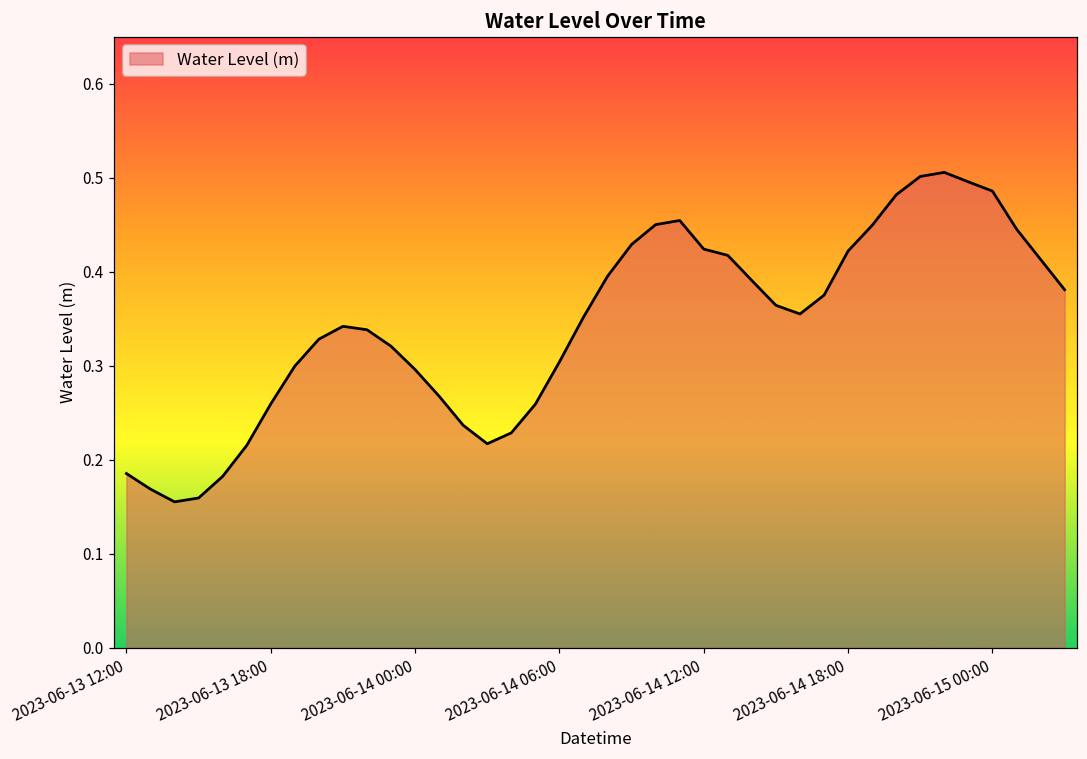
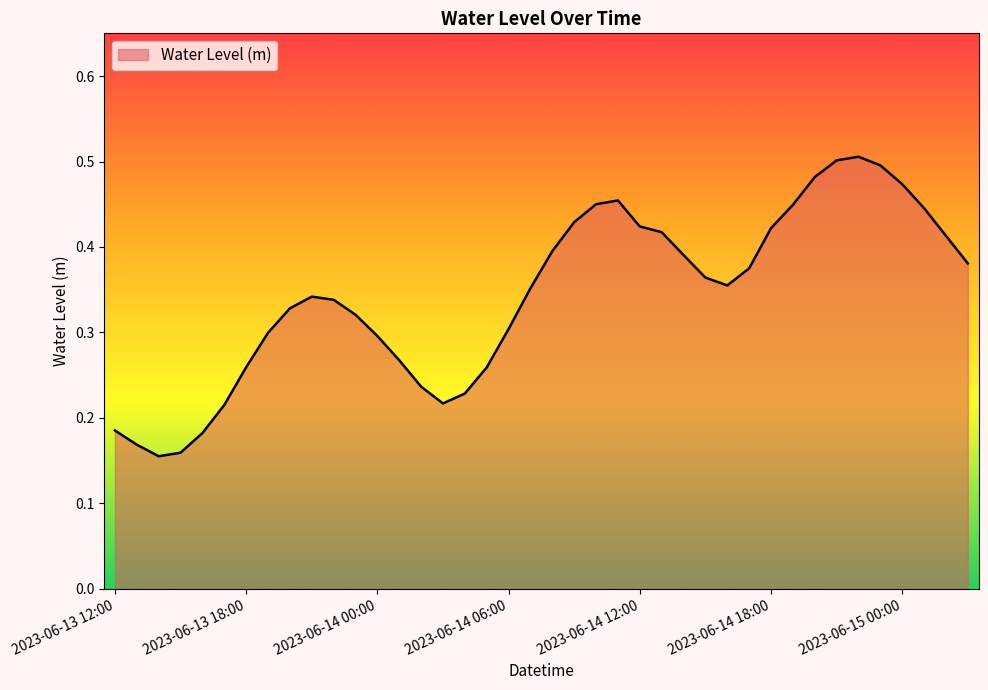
  {
    "2023-06-13 12:00": 0.19,
    "2023-06-13 18:00": 0.26,
    "2023-06-14 00:00": 0.30,
    "2023-06-14 06:00": 0.30,
    "2023-06-14 12:00": 0.42,
    "2023-06-14 18:00": 0.42,
-   "2023-06-15 00:00": 0.49
+   "2023-06-15 00:00": 0.47
  }
